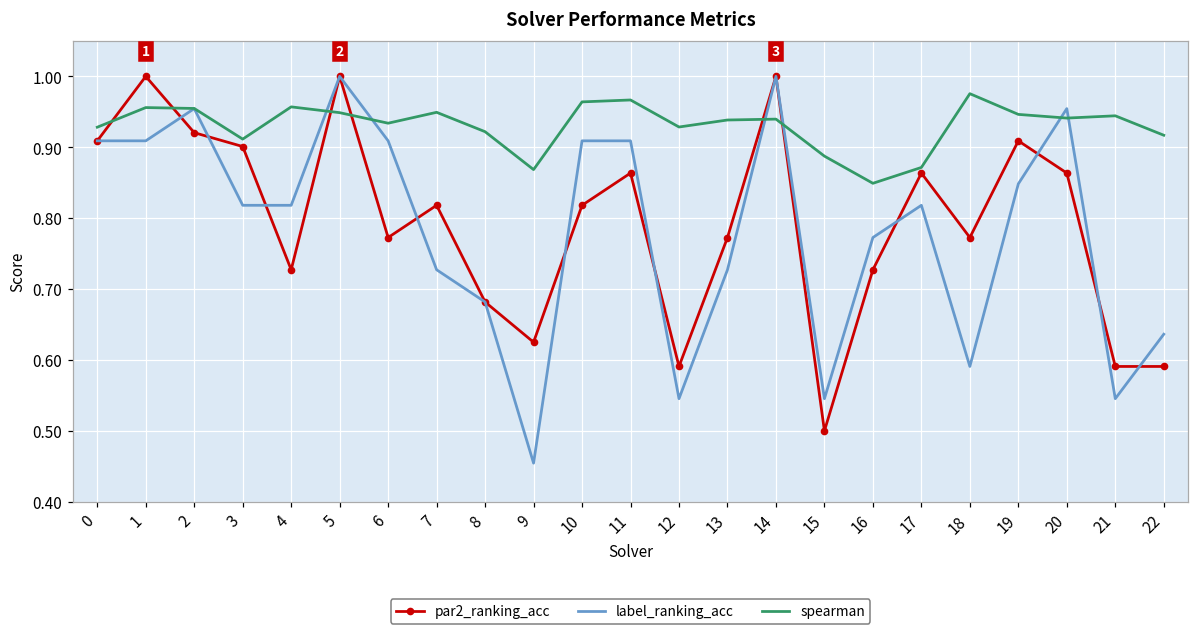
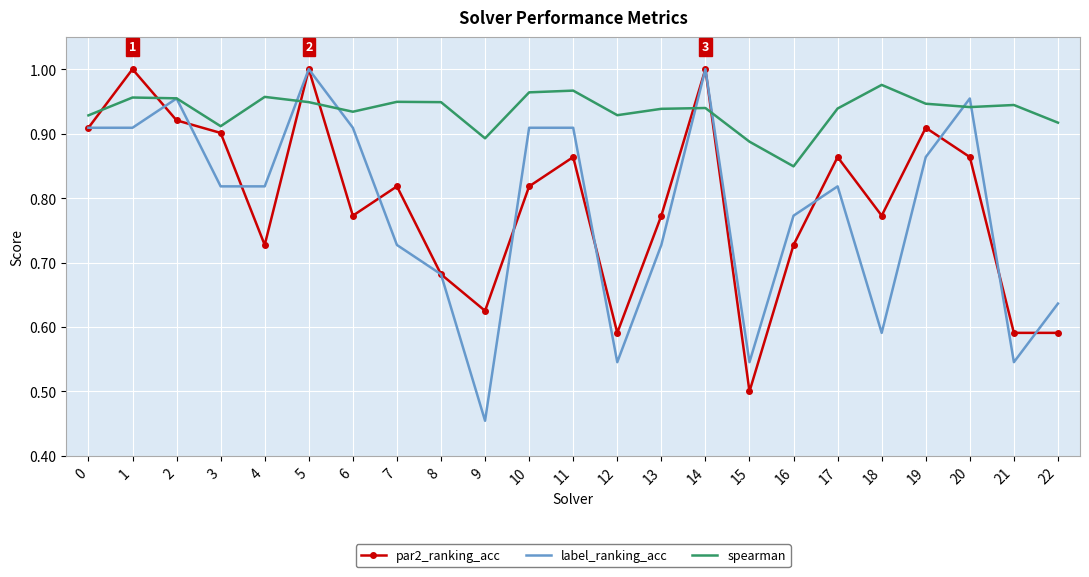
  {
    "par2_ranking_acc": {
      "2": 0.92,
      "3": 0.90,
      "4": 0.73,
      "6": 0.77,
      "7": 0.82,
      "9": 0.63,
      "10": 0.82,
      "11": 0.86,
      "12": 0.59,
      "13": 0.77,
      "15": 0.50,
      "16": 0.73,
      "17": 0.86,
      "18": 0.77,
      "19": 0.91,
      "20": 0.86,
      "21": 0.59,
      "22": 0.59
    },
    "label_ranking_acc": {
      "1": 0.91,
      "3": 0.82,
      "4": 0.82,
      "6": 0.91,
      "7": 0.73,
      "9": 0.45,
      "10": 0.91,
      "11": 0.91,
      "12": 0.55,
      "13": 0.73,
      "15": 0.55,
      "16": 0.77,
      "17": 0.82,
      "18": 0.59,
-     "19": 0.85,
+     "19": 0.86,
      "20": 0.95,
      "21": 0.55,
      "22": 0.64
    },
    "spearman": {
      "0": 0.93,
      "1": 0.96,
      "3": 0.91,
      "4": 0.96,
      "5": 0.95,
      "6": 0.93,
      "7": 0.95,
-     "8": 0.92,
-     "9": 0.87,
+     "8": 0.95,
+     "9": 0.89,
      "10": 0.96,
      "11": 0.97,
      "12": 0.93,
      "13": 0.94,
      "14": 0.94,
      "15": 0.89,
      "16": 0.85,
-     "17": 0.87,
+     "17": 0.94,
      "18": 0.98,
      "19": 0.95,
      "20": 0.94,
      "21": 0.94,
      "22": 0.92
    }
  }
